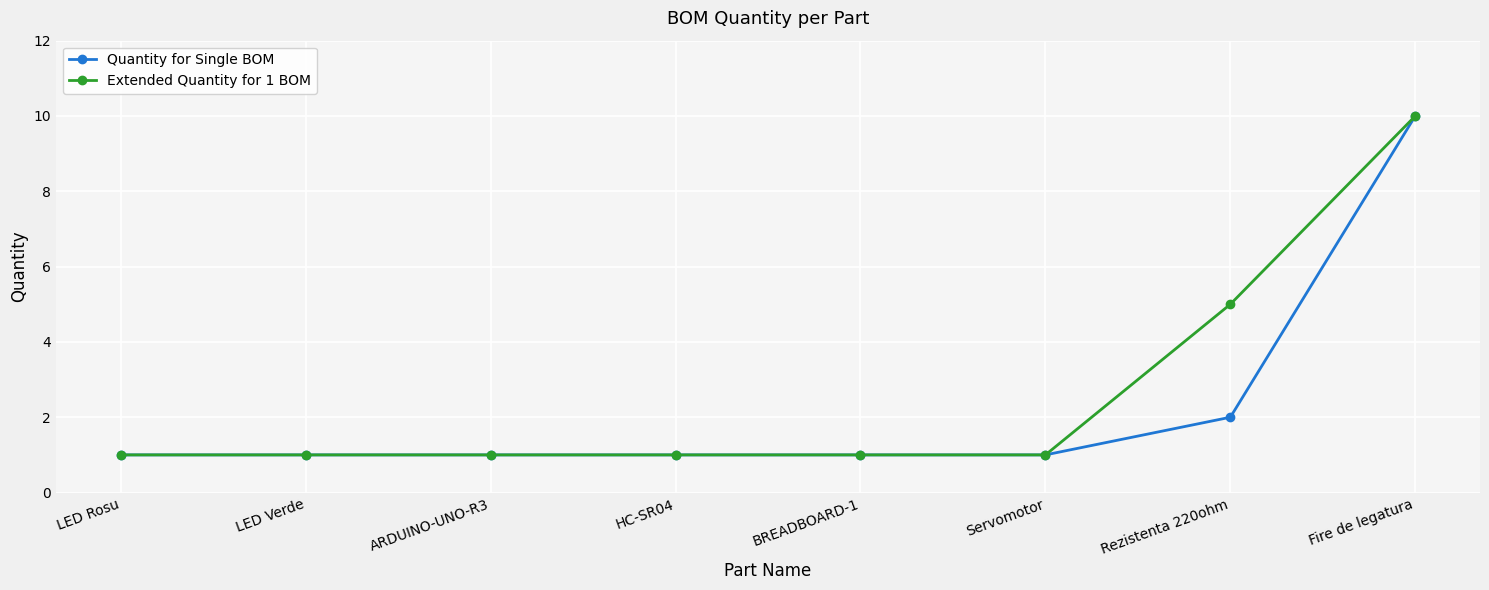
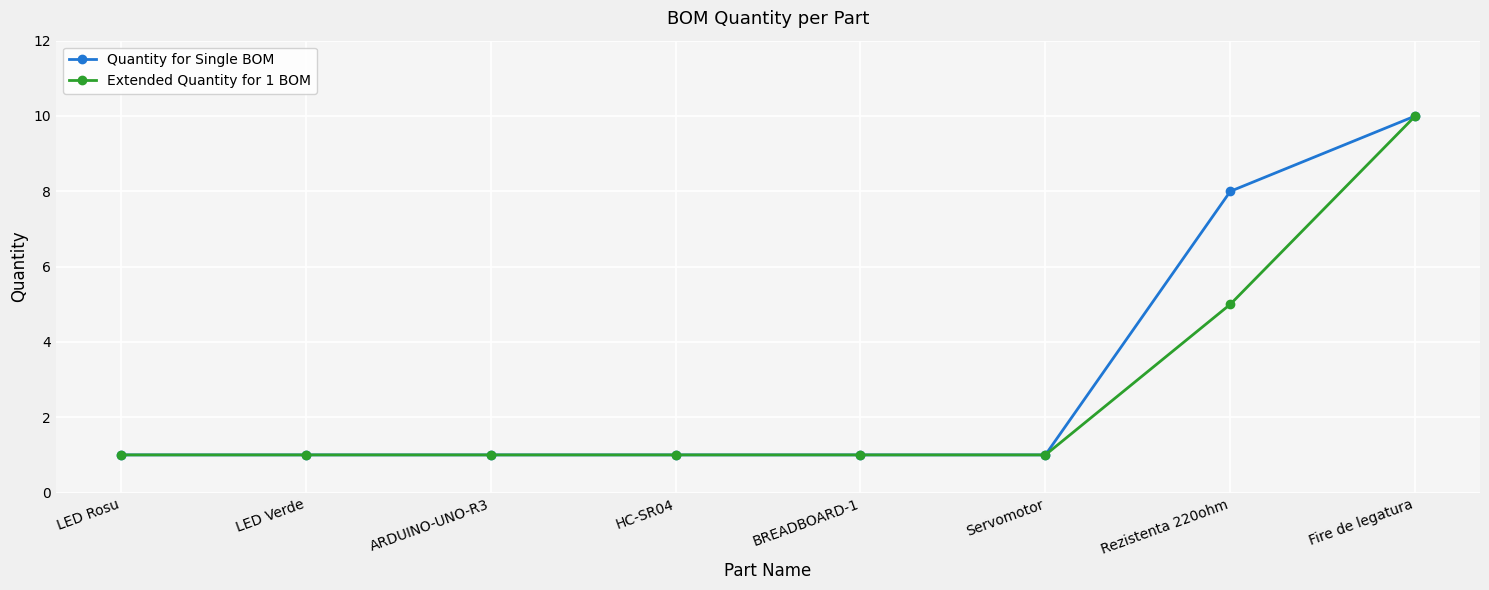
  {
    "Quantity for Single BOM": {
-     "Rezistenta 220ohm": 2
+     "Rezistenta 220ohm": 8
    },
    "Extended Quantity for 1 BOM": {
      "Rezistenta 220ohm": 5
    }
  }
